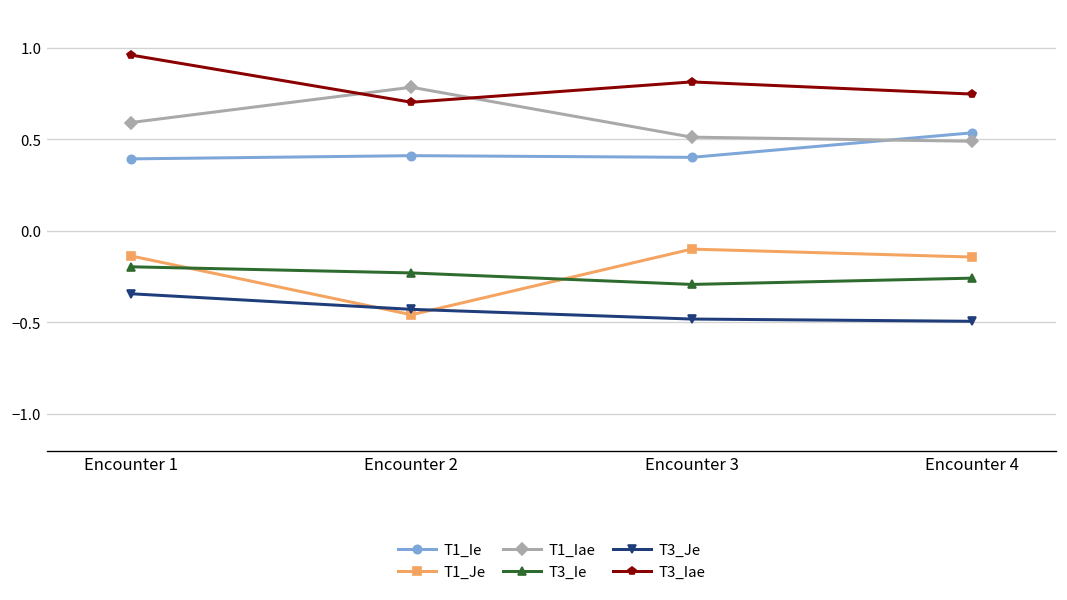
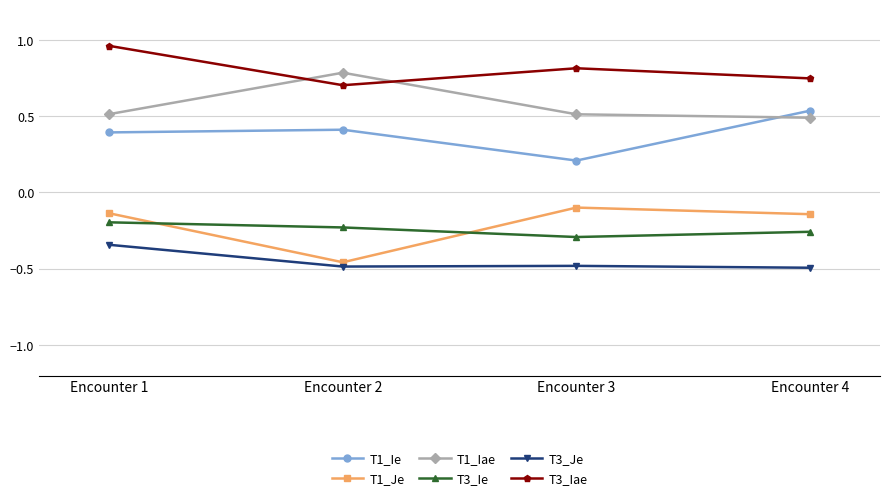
  {
    "T1_Ie": {
      "Encounter 1": 0.39,
      "Encounter 2": 0.41,
-     "Encounter 3": 0.40,
+     "Encounter 3": 0.21,
      "Encounter 4": 0.54
    },
    "T1_Je": {
      "Encounter 1": -0.14,
      "Encounter 2": -0.46,
      "Encounter 3": -0.10,
      "Encounter 4": -0.14
    },
    "T1_Iae": {
-     "Encounter 1": 0.59,
+     "Encounter 1": 0.51,
      "Encounter 2": 0.78,
      "Encounter 3": 0.51,
      "Encounter 4": 0.49
    },
    "T3_Ie": {
      "Encounter 1": -0.20,
      "Encounter 2": -0.23,
      "Encounter 3": -0.29,
      "Encounter 4": -0.26
    },
    "T3_Je": {
      "Encounter 1": -0.34,
-     "Encounter 2": -0.43,
+     "Encounter 2": -0.49,
      "Encounter 3": -0.48,
      "Encounter 4": -0.49
    },
    "T3_Iae": {
      "Encounter 1": 0.96,
      "Encounter 2": 0.70,
      "Encounter 3": 0.81,
      "Encounter 4": 0.75
    }
  }
